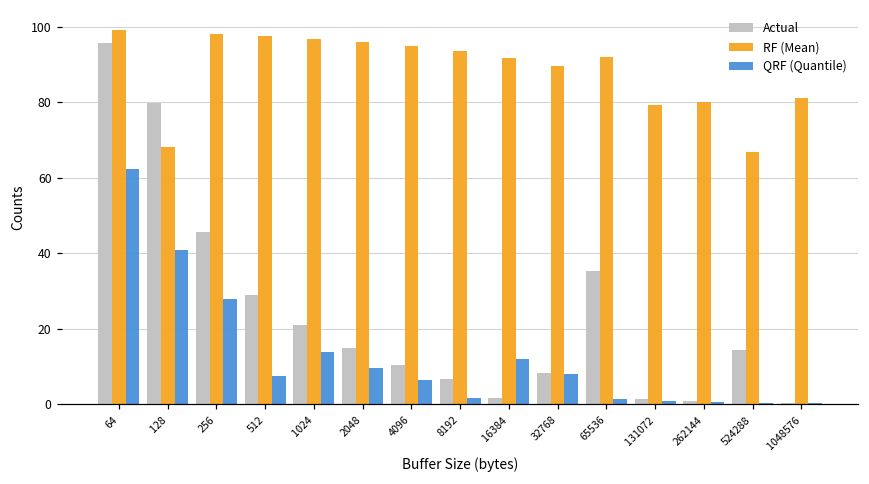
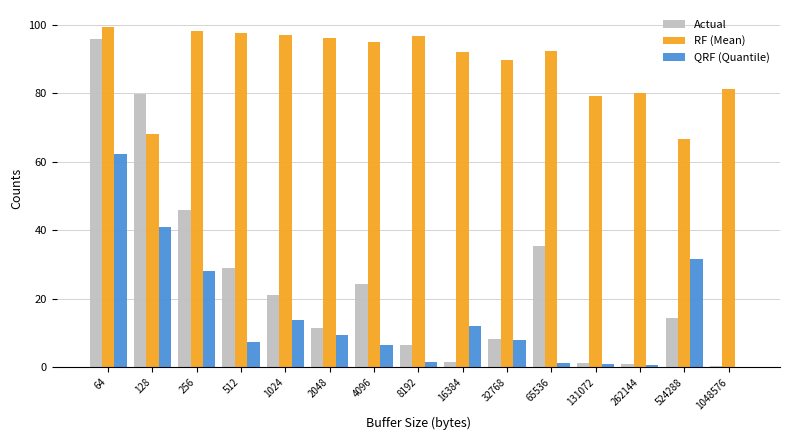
  {
    "Actual": {
      "64": 96,
      "128": 80,
      "256": 46,
      "512": 29,
      "1024": 21,
-     "2048": 15,
-     "4096": 10,
+     "2048": 11,
+     "4096": 24,
      "8192": 7,
      "16384": 2,
      "32768": 8,
      "65536": 35,
      "131072": 1,
      "262144": 1,
      "524288": 14
    },
    "RF (Mean)": {
      "64": 99,
      "128": 68,
      "256": 98,
      "512": 98,
      "1024": 97,
      "2048": 96,
      "4096": 95,
-     "8192": 94,
+     "8192": 97,
      "16384": 92,
      "32768": 90,
      "65536": 92,
      "131072": 79,
      "262144": 80,
      "524288": 67,
      "1048576": 81
    },
    "QRF (Quantile)": {
      "64": 62,
      "128": 41,
      "256": 28,
      "512": 7,
      "1024": 14,
      "2048": 10,
      "4096": 6,
      "8192": 1,
      "16384": 12,
      "32768": 8,
      "65536": 1,
      "131072": 1,
-     "524288": 0
+     "524288": 32
    }
  }
